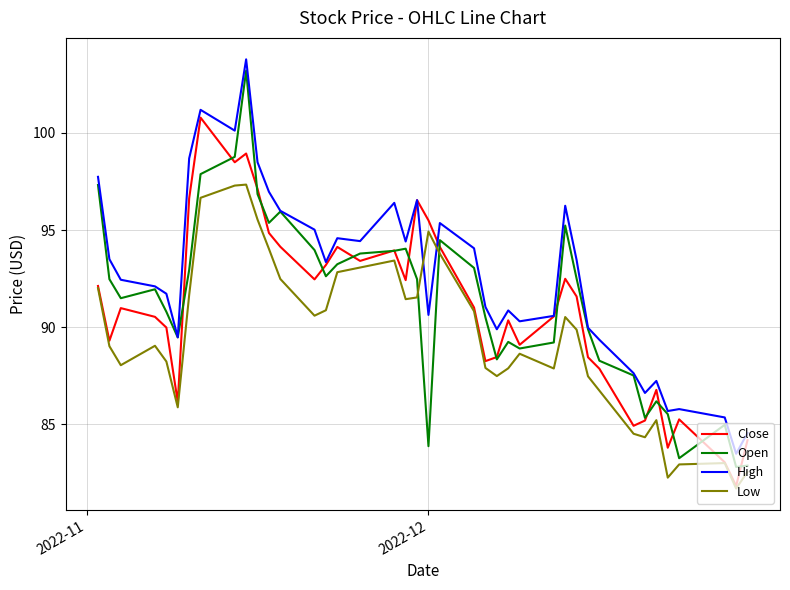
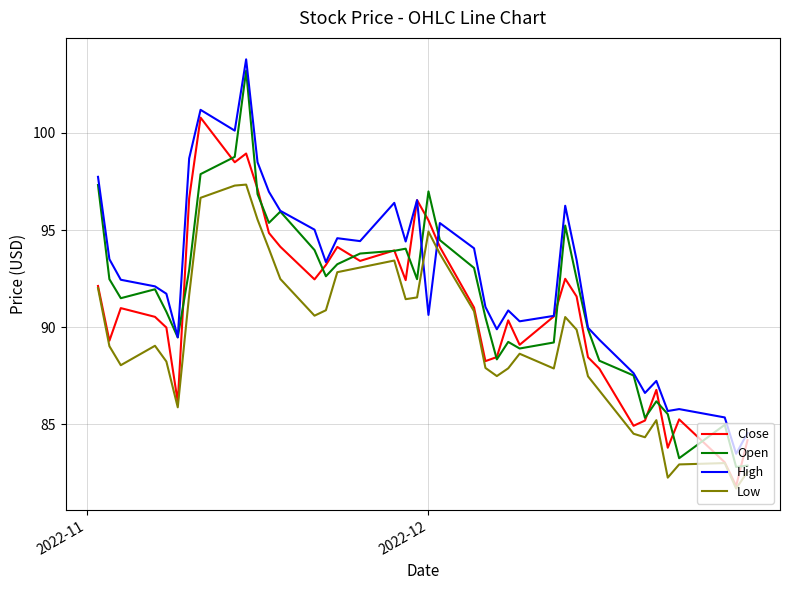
  {
    "Close": {
      "2022-12": 95.5
    },
    "Open": {
-     "2022-12": 83.9
+     "2022-12": 97.0
    },
    "High": {
      "2022-12": 90.6
    },
    "Low": {
      "2022-12": 94.9
    }
  }
